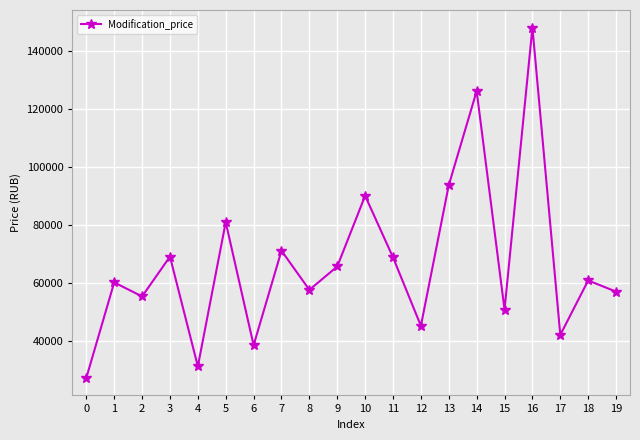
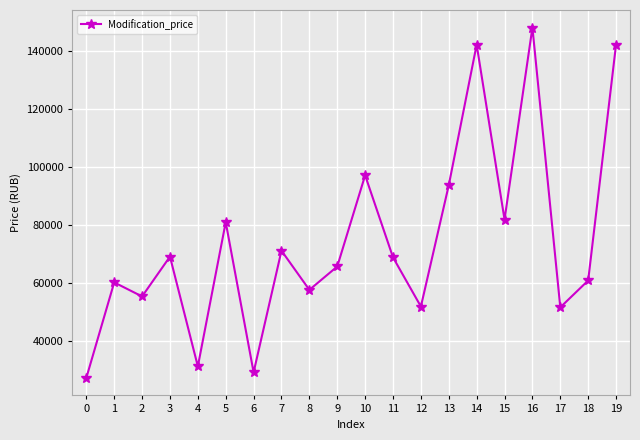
  {
    "0": 27000,
    "1": 60000,
    "2": 55000,
    "3": 69000,
    "4": 31000,
    "5": 81000,
-   "6": 39000,
+   "6": 29000,
    "7": 71000,
    "8": 58000,
    "9": 66000,
-   "10": 90000,
+   "10": 97000,
    "11": 69000,
-   "12": 45000,
+   "12": 52000,
    "13": 94000,
-   "14": 126000,
-   "15": 51000,
+   "14": 142000,
+   "15": 82000,
    "16": 148000,
-   "17": 42000,
+   "17": 52000,
    "18": 61000,
-   "19": 57000
+   "19": 142000
  }
